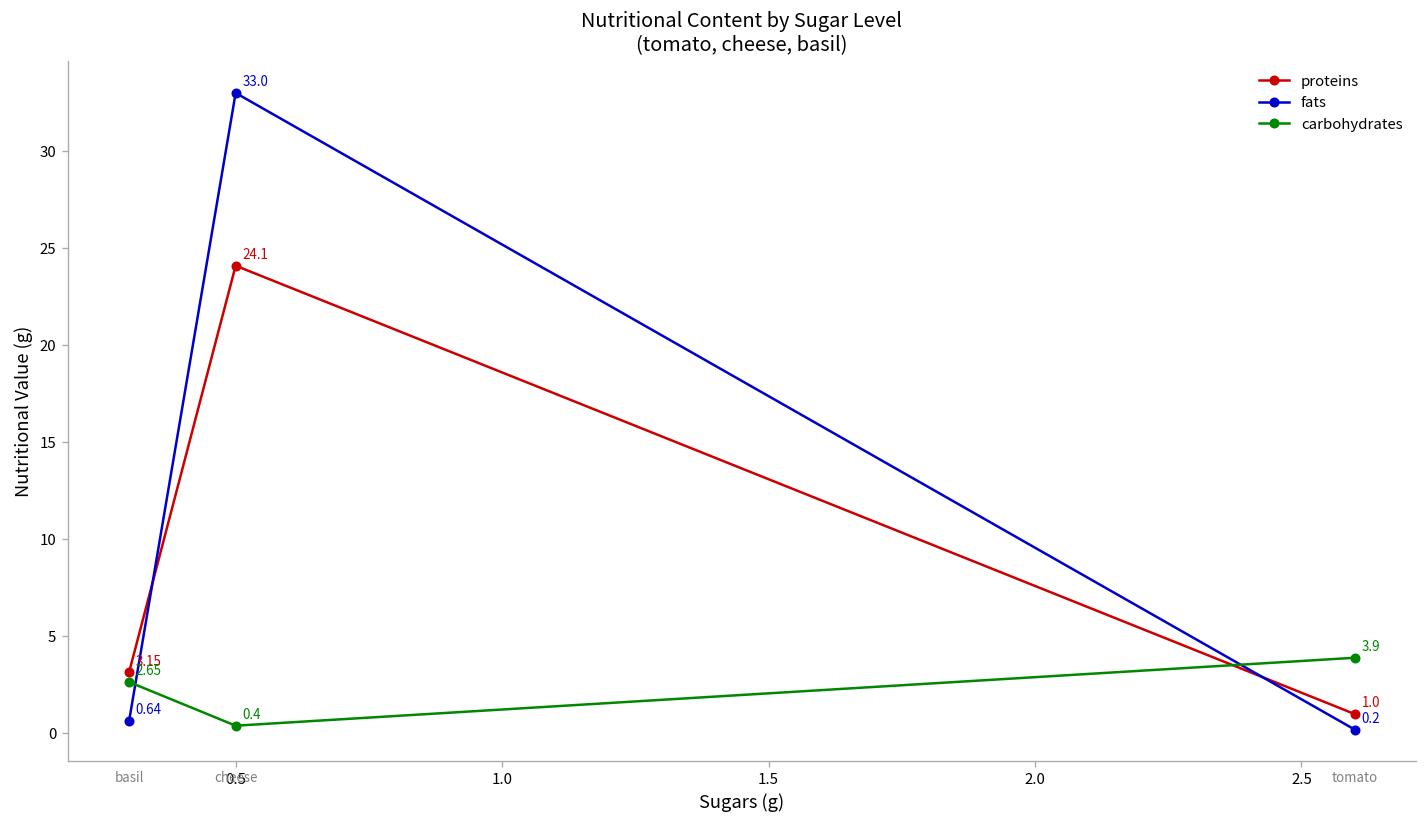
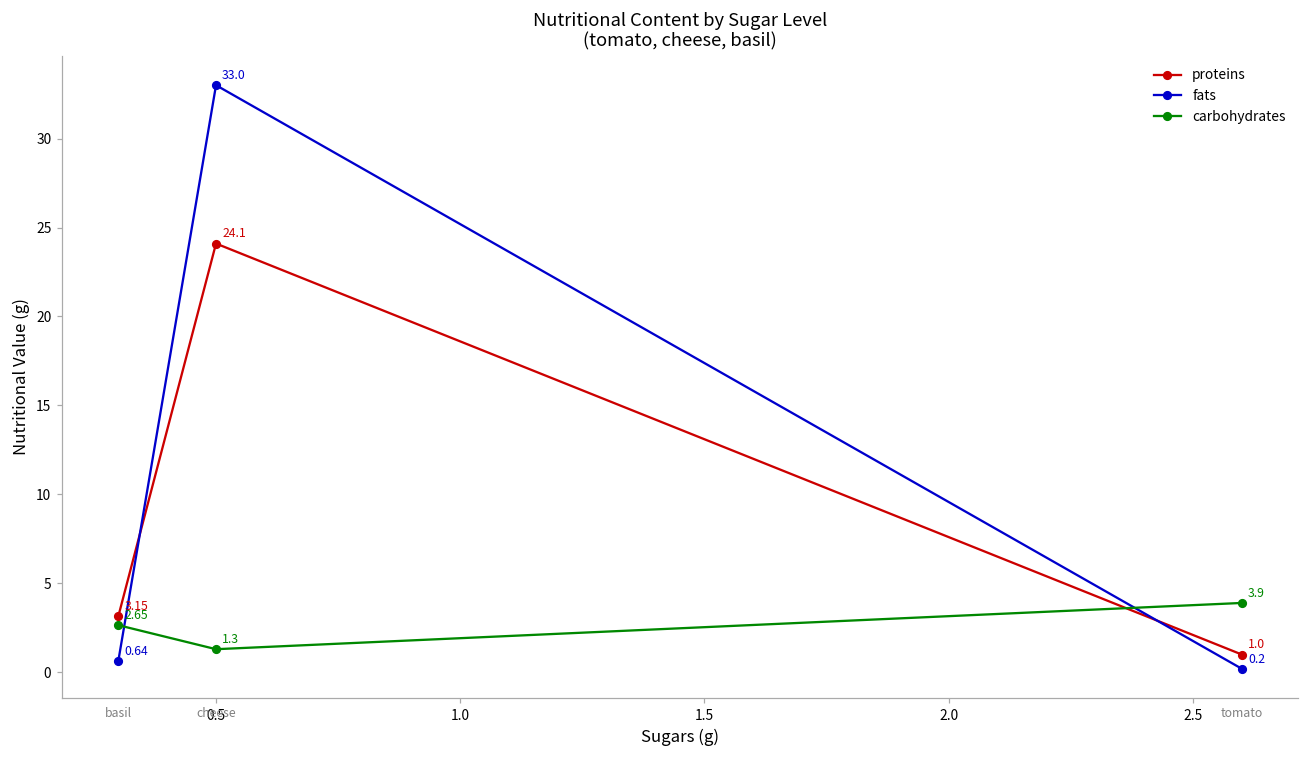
  {
    "proteins": {
      "0.5": 24.1
    },
    "fats": {
      "0.5": 33.0
    },
    "carbohydrates": {
-     "0.5": 0.4
+     "0.5": 1.3
    }
  }
